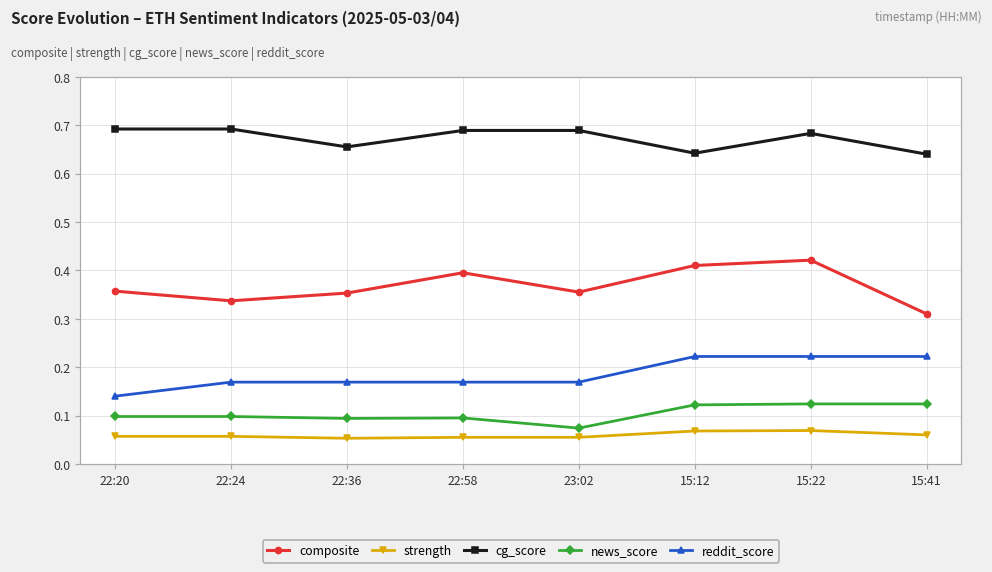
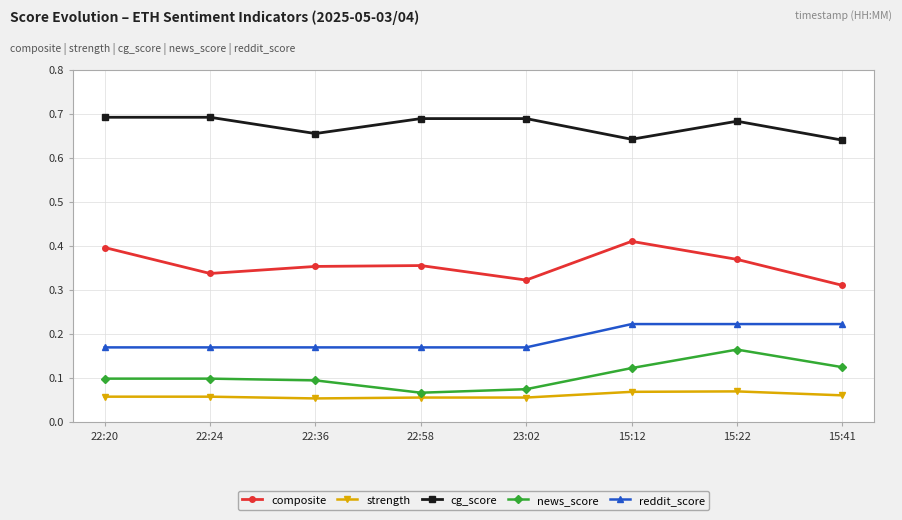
  {
    "composite": {
-     "22:20": 0.36,
+     "22:20": 0.40,
      "22:24": 0.34,
      "22:36": 0.35,
-     "22:58": 0.40,
-     "23:02": 0.36,
+     "22:58": 0.36,
+     "23:02": 0.32,
      "15:12": 0.41,
-     "15:22": 0.42,
+     "15:22": 0.37,
      "15:41": 0.31
    },
    "strength": {
      "22:20": 0.06,
      "22:24": 0.06,
      "22:36": 0.05,
      "22:58": 0.06,
      "23:02": 0.06,
      "15:12": 0.07,
      "15:22": 0.07,
      "15:41": 0.06
    },
    "cg_score": {
      "22:20": 0.69,
      "22:24": 0.69,
      "22:36": 0.66,
      "22:58": 0.69,
      "23:02": 0.69,
      "15:12": 0.64,
      "15:22": 0.68,
      "15:41": 0.64
    },
    "news_score": {
      "22:20": 0.10,
      "22:24": 0.10,
      "22:36": 0.09,
-     "22:58": 0.10,
+     "22:58": 0.07,
      "23:02": 0.07,
      "15:12": 0.12,
-     "15:22": 0.12,
+     "15:22": 0.16,
      "15:41": 0.12
    },
    "reddit_score": {
-     "22:20": 0.14,
+     "22:20": 0.17,
      "22:24": 0.17,
      "22:36": 0.17,
      "22:58": 0.17,
      "23:02": 0.17,
      "15:12": 0.22,
      "15:22": 0.22,
      "15:41": 0.22
    }
  }
